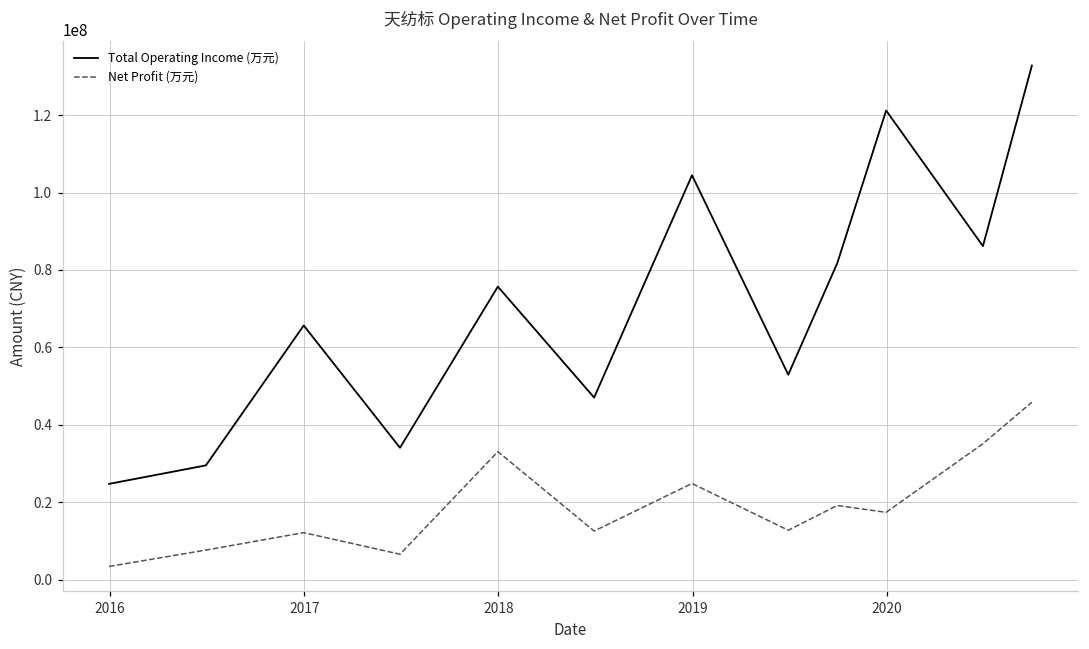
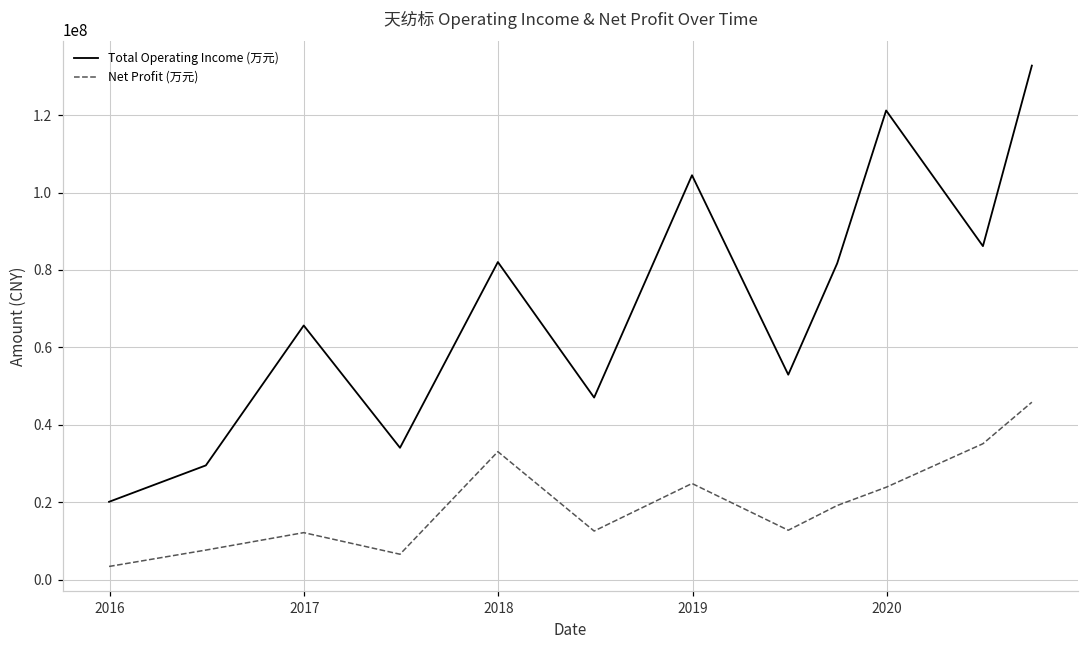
  {
    "Total Operating Income (万元)": {
-     "2016": 25000000,
+     "2016": 20000000,
      "2017": 66000000,
-     "2018": 76000000,
+     "2018": 82000000,
      "2019": 104000000,
      "2020": 121000000
    },
    "Net Profit (万元)": {
      "2016": 3000000,
      "2017": 12000000,
      "2018": 33000000,
      "2019": 25000000,
-     "2020": 17000000
+     "2020": 24000000
    }
  }
